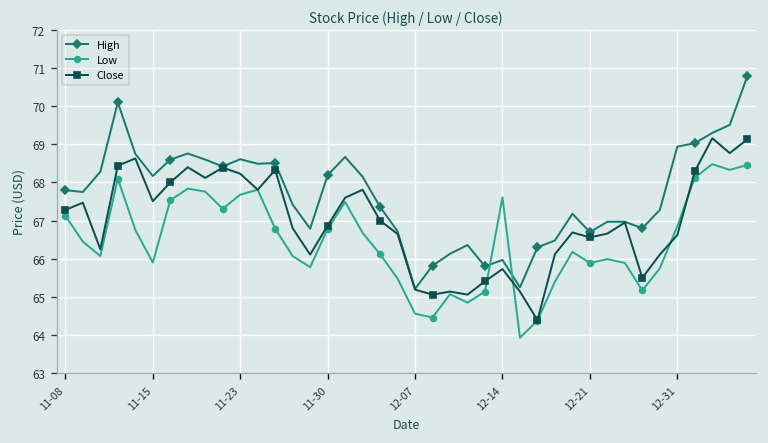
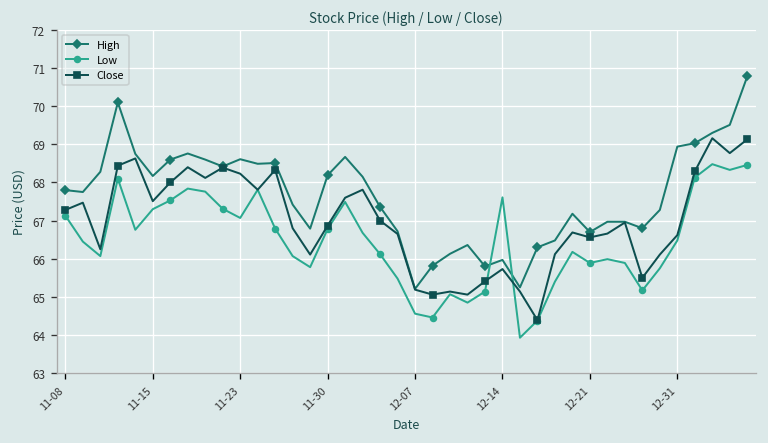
  {
    "Low": {
      "11-08": 67.1,
-     "11-15": 65.9,
-     "11-23": 67.7,
+     "11-15": 67.3,
+     "11-23": 67.1,
      "11-30": 66.8,
      "12-07": 64.6,
      "12-14": 67.6,
      "12-21": 65.9,
-     "12-31": 66.9
+     "12-31": 66.5
    }
  }
